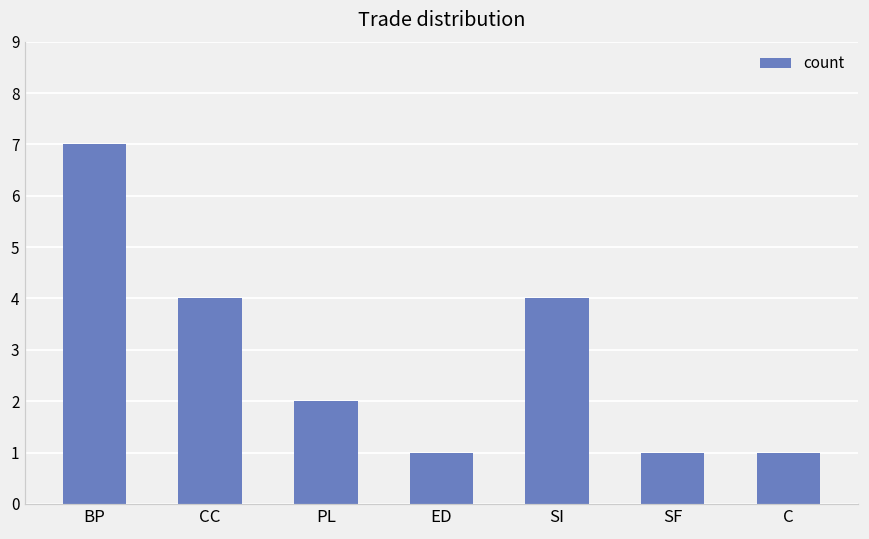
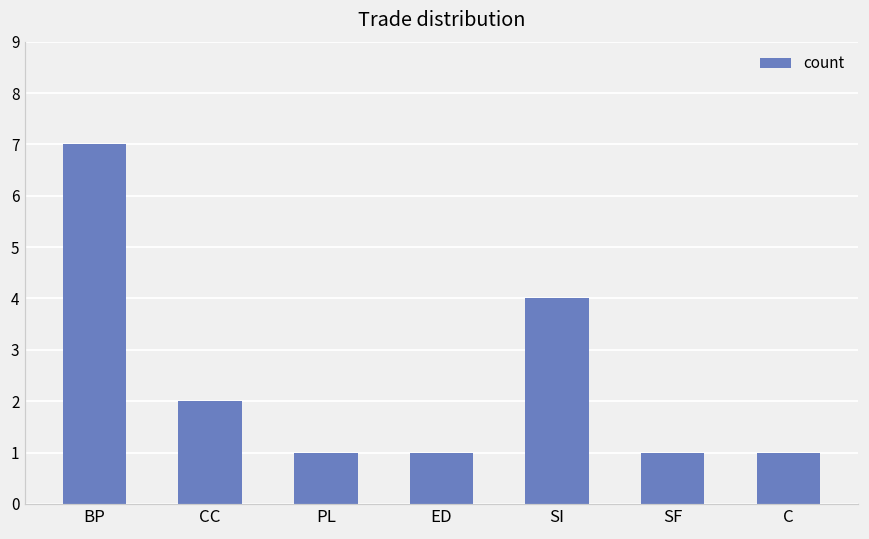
  {
    "BP": 7,
-   "CC": 4,
-   "PL": 2,
+   "CC": 2,
+   "PL": 1,
    "ED": 1,
    "SI": 4,
    "SF": 1,
    "C": 1
  }
